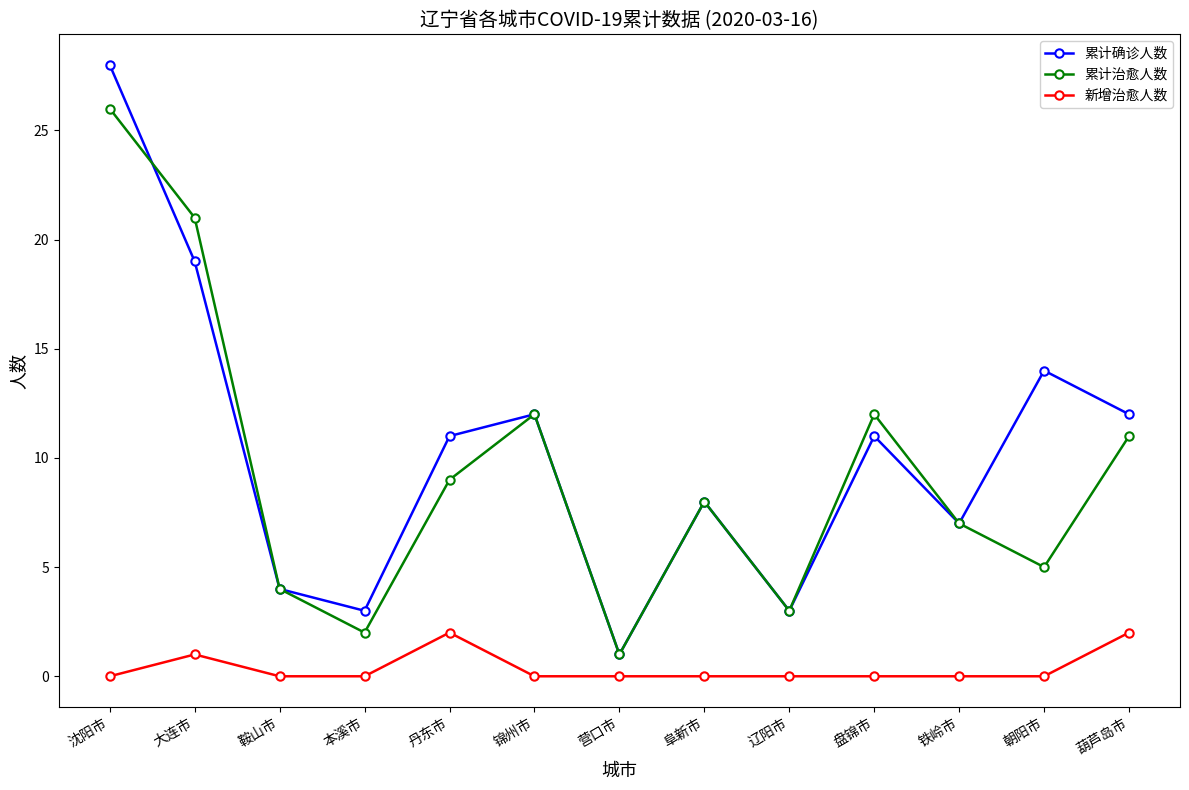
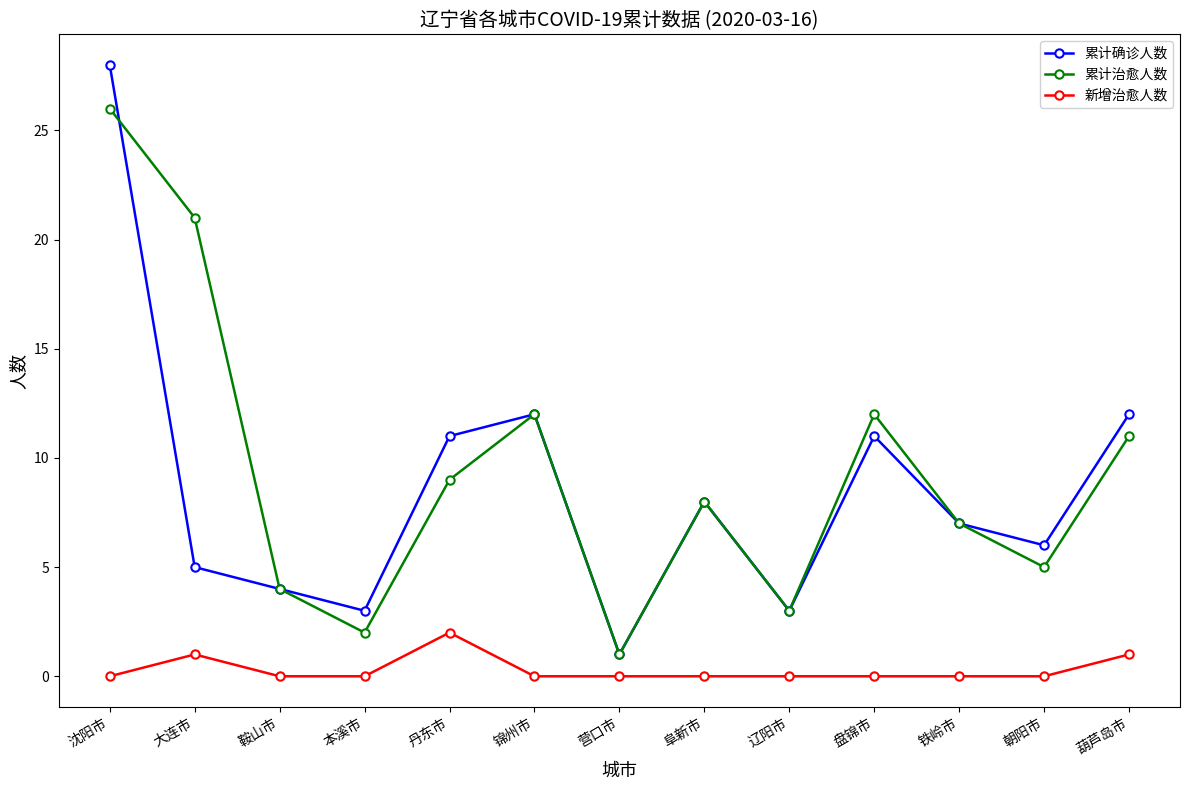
  {
    "累计确诊人数": {
      "沈阳市": 28,
-     "大连市": 19,
+     "大连市": 5,
      "本溪市": 3,
      "丹东市": 11,
      "盘锦市": 11,
-     "朝阳市": 14,
+     "朝阳市": 6,
      "葫芦岛市": 12
    },
    "累计治愈人数": {
      "沈阳市": 26,
      "大连市": 21,
      "本溪市": 2,
      "丹东市": 9,
      "盘锦市": 12,
      "朝阳市": 5,
      "葫芦岛市": 11
    },
    "新增治愈人数": {
      "沈阳市": 0,
      "大连市": 1,
      "鞍山市": 0,
      "本溪市": 0,
      "丹东市": 2,
      "锦州市": 0,
      "营口市": 0,
      "阜新市": 0,
      "辽阳市": 0,
      "盘锦市": 0,
      "铁岭市": 0,
      "朝阳市": 0,
-     "葫芦岛市": 2
+     "葫芦岛市": 1
    }
  }
